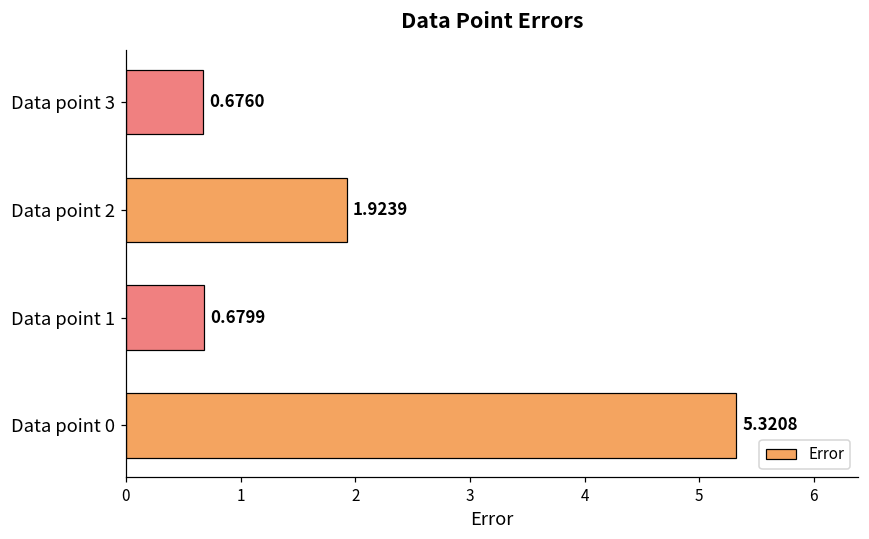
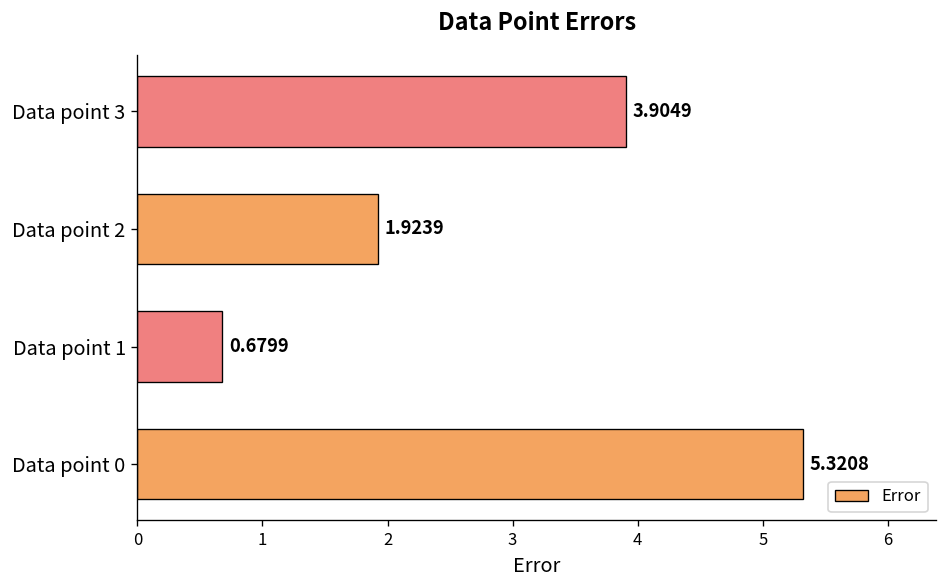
  {
-   "Data point 3": 0.6760,
+   "Data point 3": 3.9049,
    "Data point 2": 1.9239,
    "Data point 1": 0.6799,
    "Data point 0": 5.3208
  }
